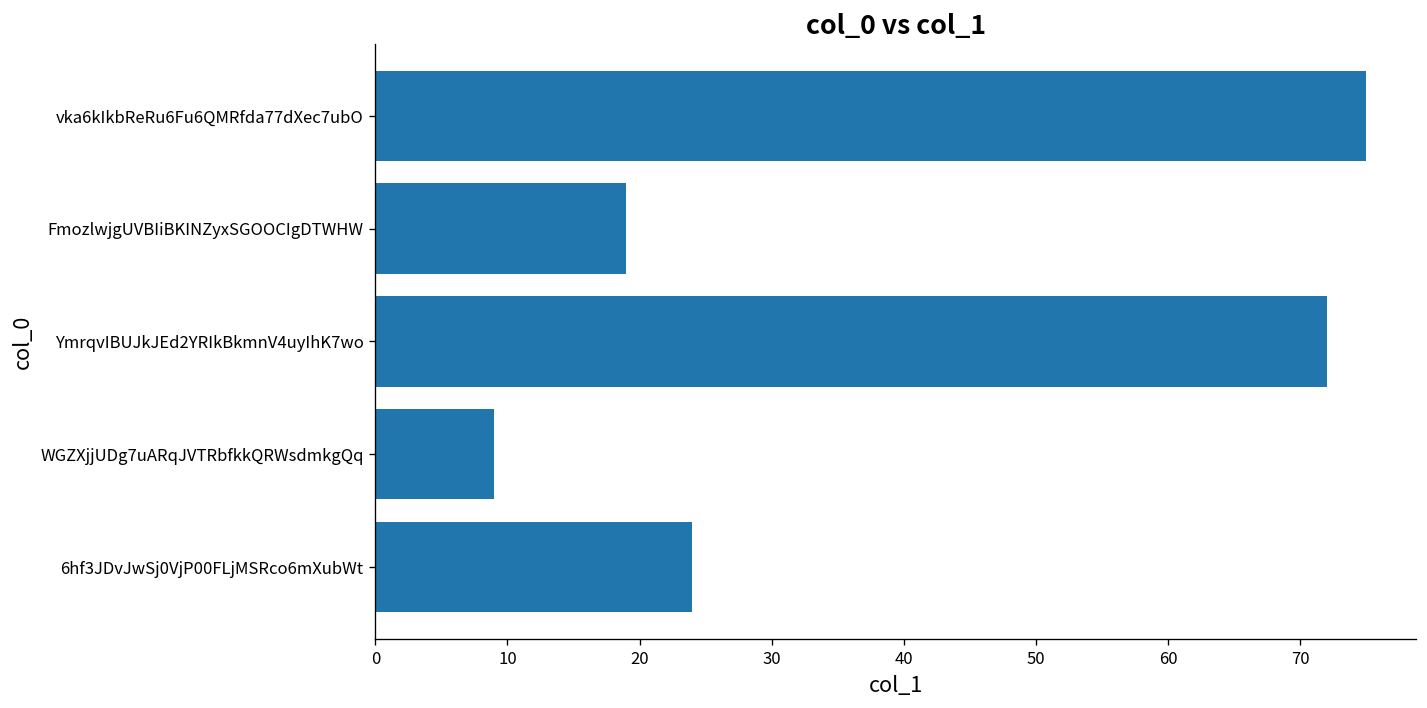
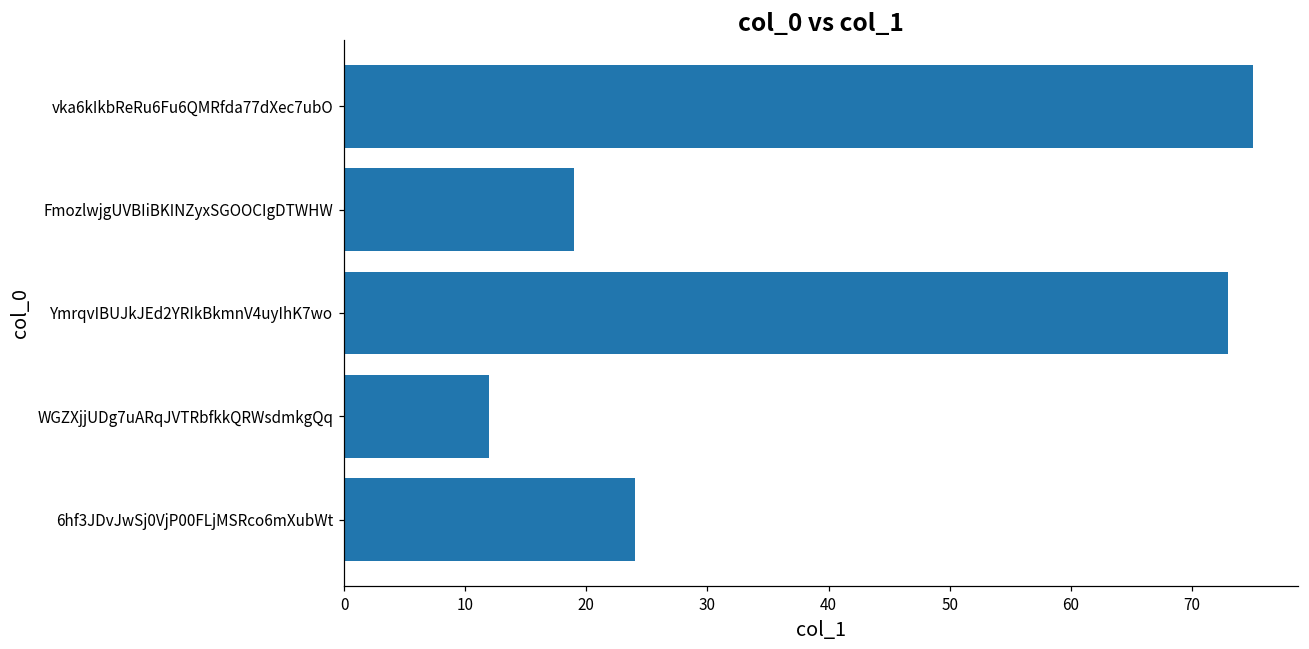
  {
    "vka6kIkbReRu6Fu6QMRfda77dXec7ubO": 75,
    "FmozlwjgUVBIiBKINZyxSGOOCIgDTWHW": 19,
-   "YmrqvIBUJkJEd2YRIkBkmnV4uyIhK7wo": 72,
-   "WGZXjjUDg7uARqJVTRbfkkQRWsdmkgQq": 9,
+   "YmrqvIBUJkJEd2YRIkBkmnV4uyIhK7wo": 73,
+   "WGZXjjUDg7uARqJVTRbfkkQRWsdmkgQq": 12,
    "6hf3JDvJwSj0VjP00FLjMSRco6mXubWt": 24
  }
